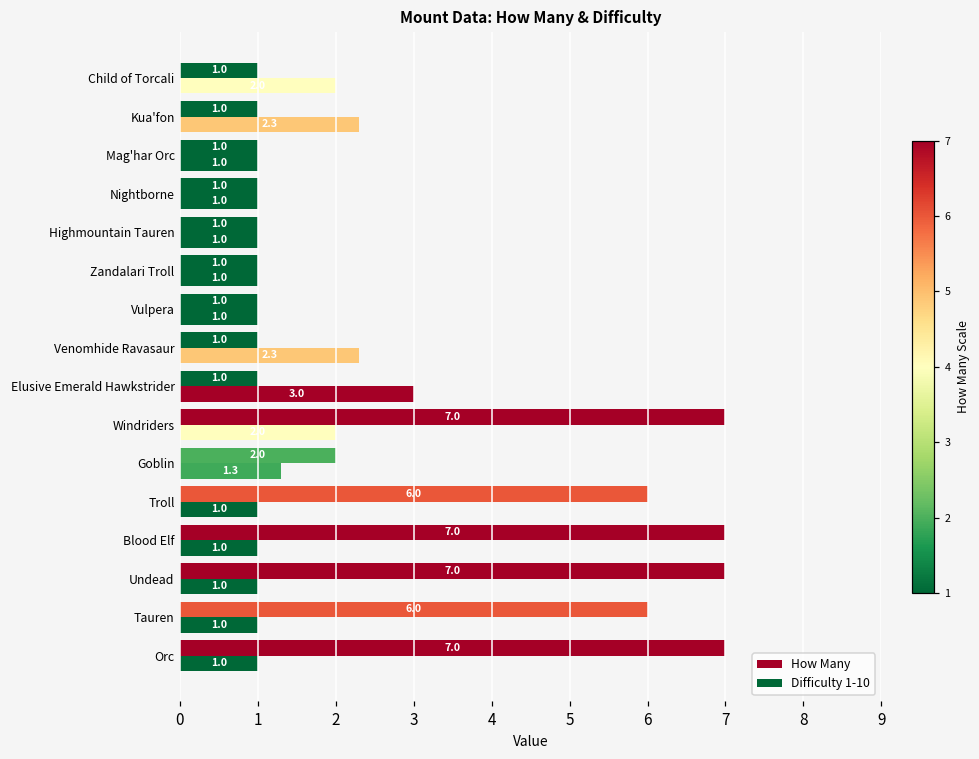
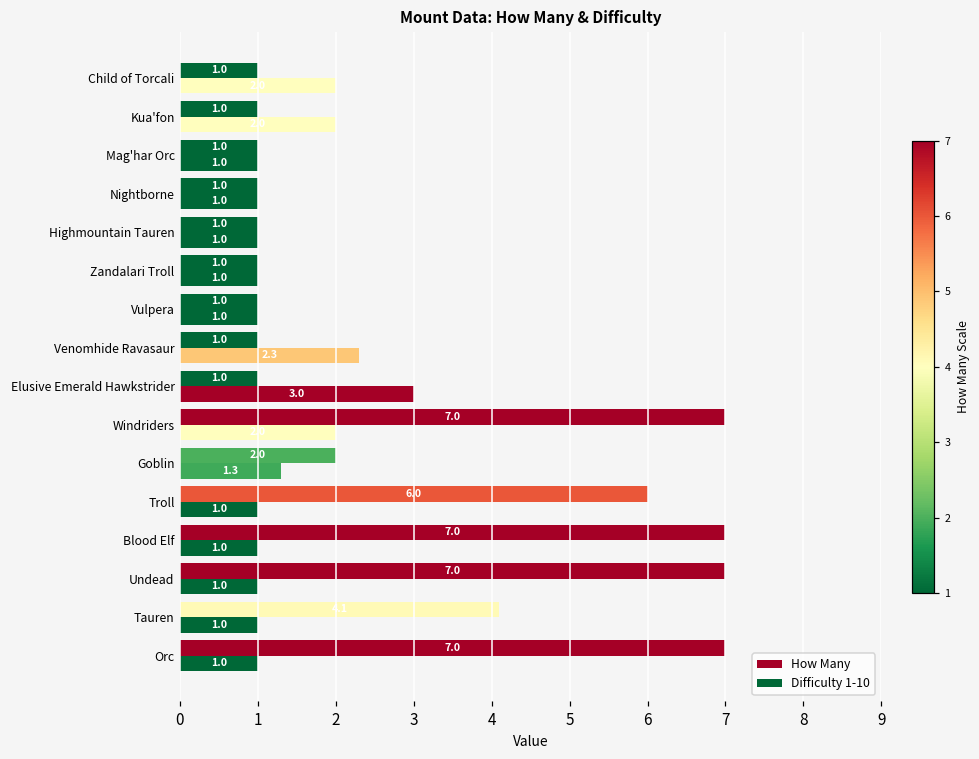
  {
    "How Many": {
      "Child of Torcali": 1.0,
      "Kua'fon": 1.0,
      "Mag'har Orc": 1.0,
      "Nightborne": 1.0,
      "Highmountain Tauren": 1.0,
      "Zandalari Troll": 1.0,
      "Vulpera": 1.0,
      "Venomhide Ravasaur": 1.0,
      "Elusive Emerald Hawkstrider": 1.0,
      "Windriders": 7.0,
      "Goblin": 2.0,
      "Troll": 6.0,
      "Blood Elf": 7.0,
      "Undead": 7.0,
-     "Tauren": 6.0,
+     "Tauren": 4.1,
      "Orc": 7.0
    },
    "Difficulty 1-10": {
      "Child of Torcali": 2.0,
-     "Kua'fon": 2.3,
+     "Kua'fon": 2.0,
      "Mag'har Orc": 1.0,
      "Nightborne": 1.0,
      "Highmountain Tauren": 1.0,
      "Zandalari Troll": 1.0,
      "Vulpera": 1.0,
      "Venomhide Ravasaur": 2.3,
      "Elusive Emerald Hawkstrider": 3.0,
      "Windriders": 2.0,
      "Goblin": 1.3,
      "Troll": 1.0,
      "Blood Elf": 1.0,
      "Undead": 1.0,
      "Tauren": 1.0,
      "Orc": 1.0
    }
  }
